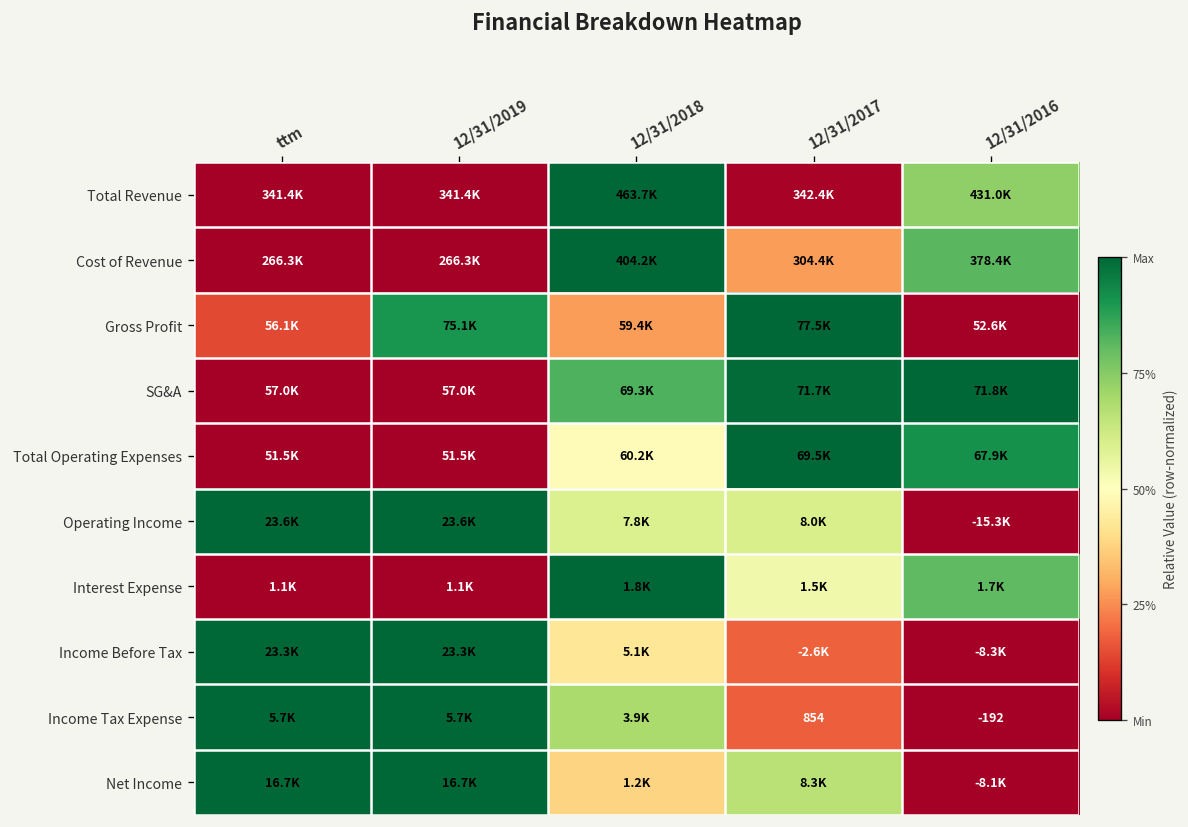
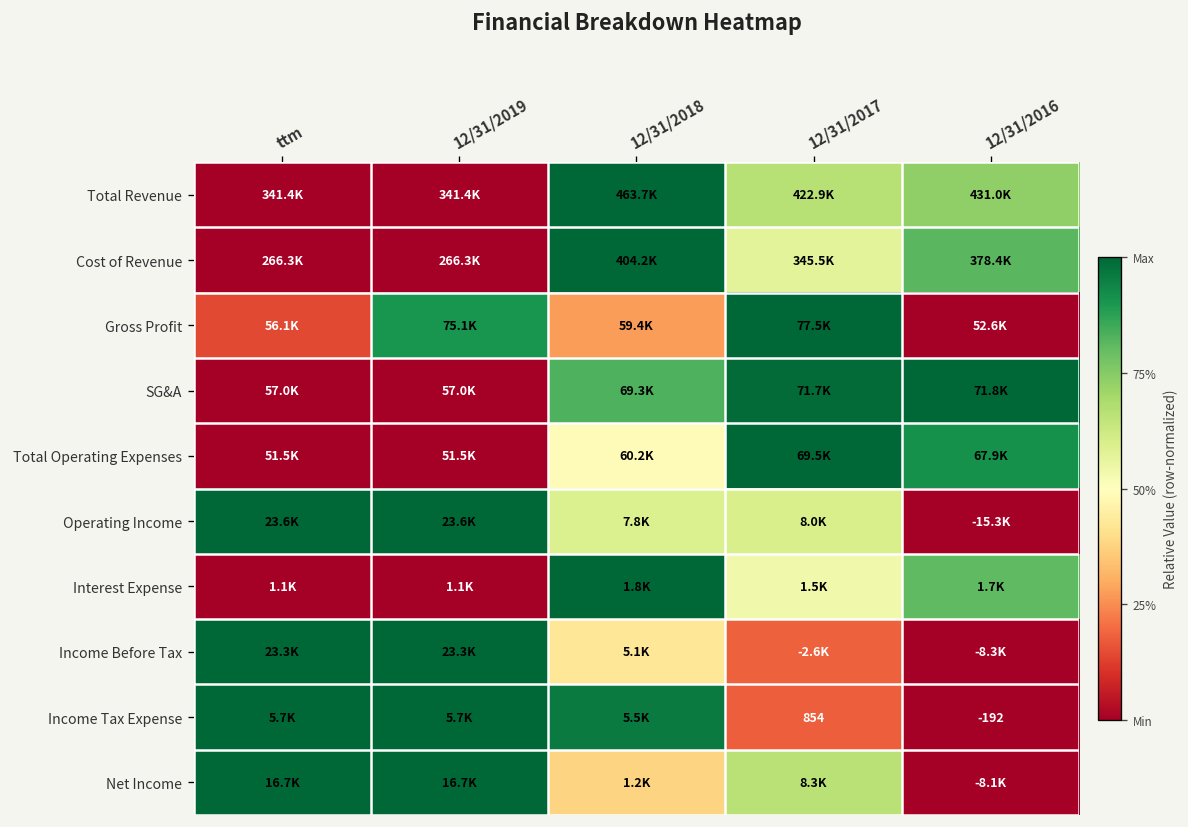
  {
    "Total Revenue": {
      "ttm": "341.4K",
      "12/31/2019": "341.4K",
      "12/31/2018": "463.7K",
-     "12/31/2017": "342.4K",
+     "12/31/2017": "422.9K",
      "12/31/2016": "431.0K"
    },
    "Cost of Revenue": {
      "ttm": "266.3K",
      "12/31/2019": "266.3K",
      "12/31/2018": "404.2K",
-     "12/31/2017": "304.4K",
+     "12/31/2017": "345.5K",
      "12/31/2016": "378.4K"
    },
    "Gross Profit": {
      "ttm": "56.1K",
      "12/31/2019": "75.1K",
      "12/31/2018": "59.4K",
      "12/31/2017": "77.5K",
      "12/31/2016": "52.6K"
    },
    "SG&A": {
      "ttm": "57.0K",
      "12/31/2019": "57.0K",
      "12/31/2018": "69.3K",
      "12/31/2017": "71.7K",
      "12/31/2016": "71.8K"
    },
    "Total Operating Expenses": {
      "ttm": "51.5K",
      "12/31/2019": "51.5K",
      "12/31/2018": "60.2K",
      "12/31/2017": "69.5K",
      "12/31/2016": "67.9K"
    },
    "Operating Income": {
      "ttm": "23.6K",
      "12/31/2019": "23.6K",
      "12/31/2018": "7.8K",
      "12/31/2017": "8.0K",
      "12/31/2016": "-15.3K"
    },
    "Interest Expense": {
      "ttm": "1.1K",
      "12/31/2019": "1.1K",
      "12/31/2018": "1.8K",
      "12/31/2017": "1.5K",
      "12/31/2016": "1.7K"
    },
    "Income Before Tax": {
      "ttm": "23.3K",
      "12/31/2019": "23.3K",
      "12/31/2018": "5.1K",
      "12/31/2017": "-2.6K",
      "12/31/2016": "-8.3K"
    },
    "Income Tax Expense": {
      "ttm": "5.7K",
      "12/31/2019": "5.7K",
-     "12/31/2018": "3.9K",
+     "12/31/2018": "5.5K",
      "12/31/2017": "854",
      "12/31/2016": "-192"
    },
    "Net Income": {
      "ttm": "16.7K",
      "12/31/2019": "16.7K",
      "12/31/2018": "1.2K",
      "12/31/2017": "8.3K",
      "12/31/2016": "-8.1K"
    }
  }
